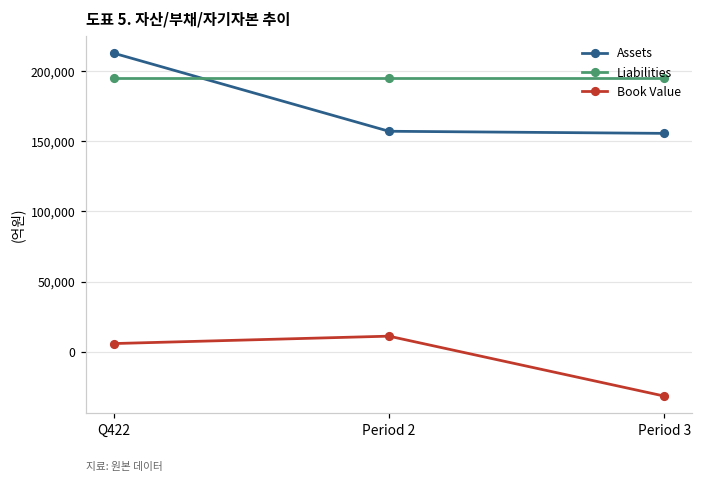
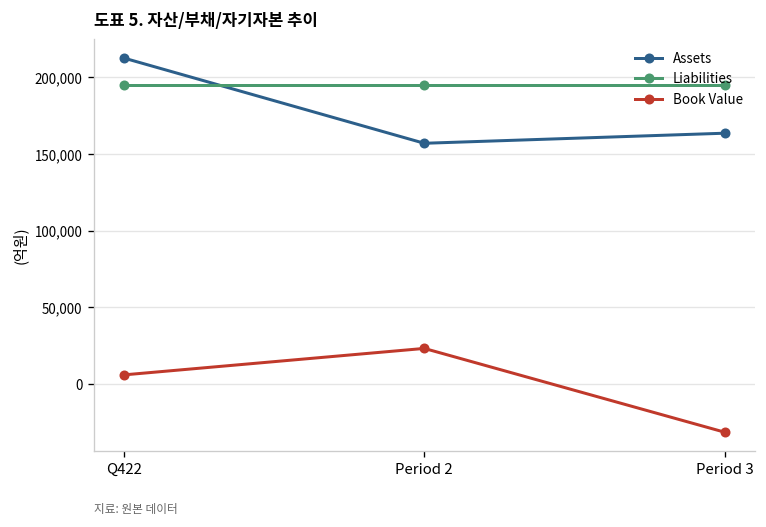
  {
    "Assets": {
      "Q422": "213,000",
      "Period 2": "157,000",
-     "Period 3": "156,000"
+     "Period 3": "164,000"
    },
    "Liabilities": {
      "Q422": "195,000",
      "Period 2": "195,000",
      "Period 3": "195,000"
    },
    "Book Value": {
      "Q422": "6,000",
-     "Period 2": "11,000",
+     "Period 2": "23,000",
      "Period 3": "-32,000"
    }
  }
